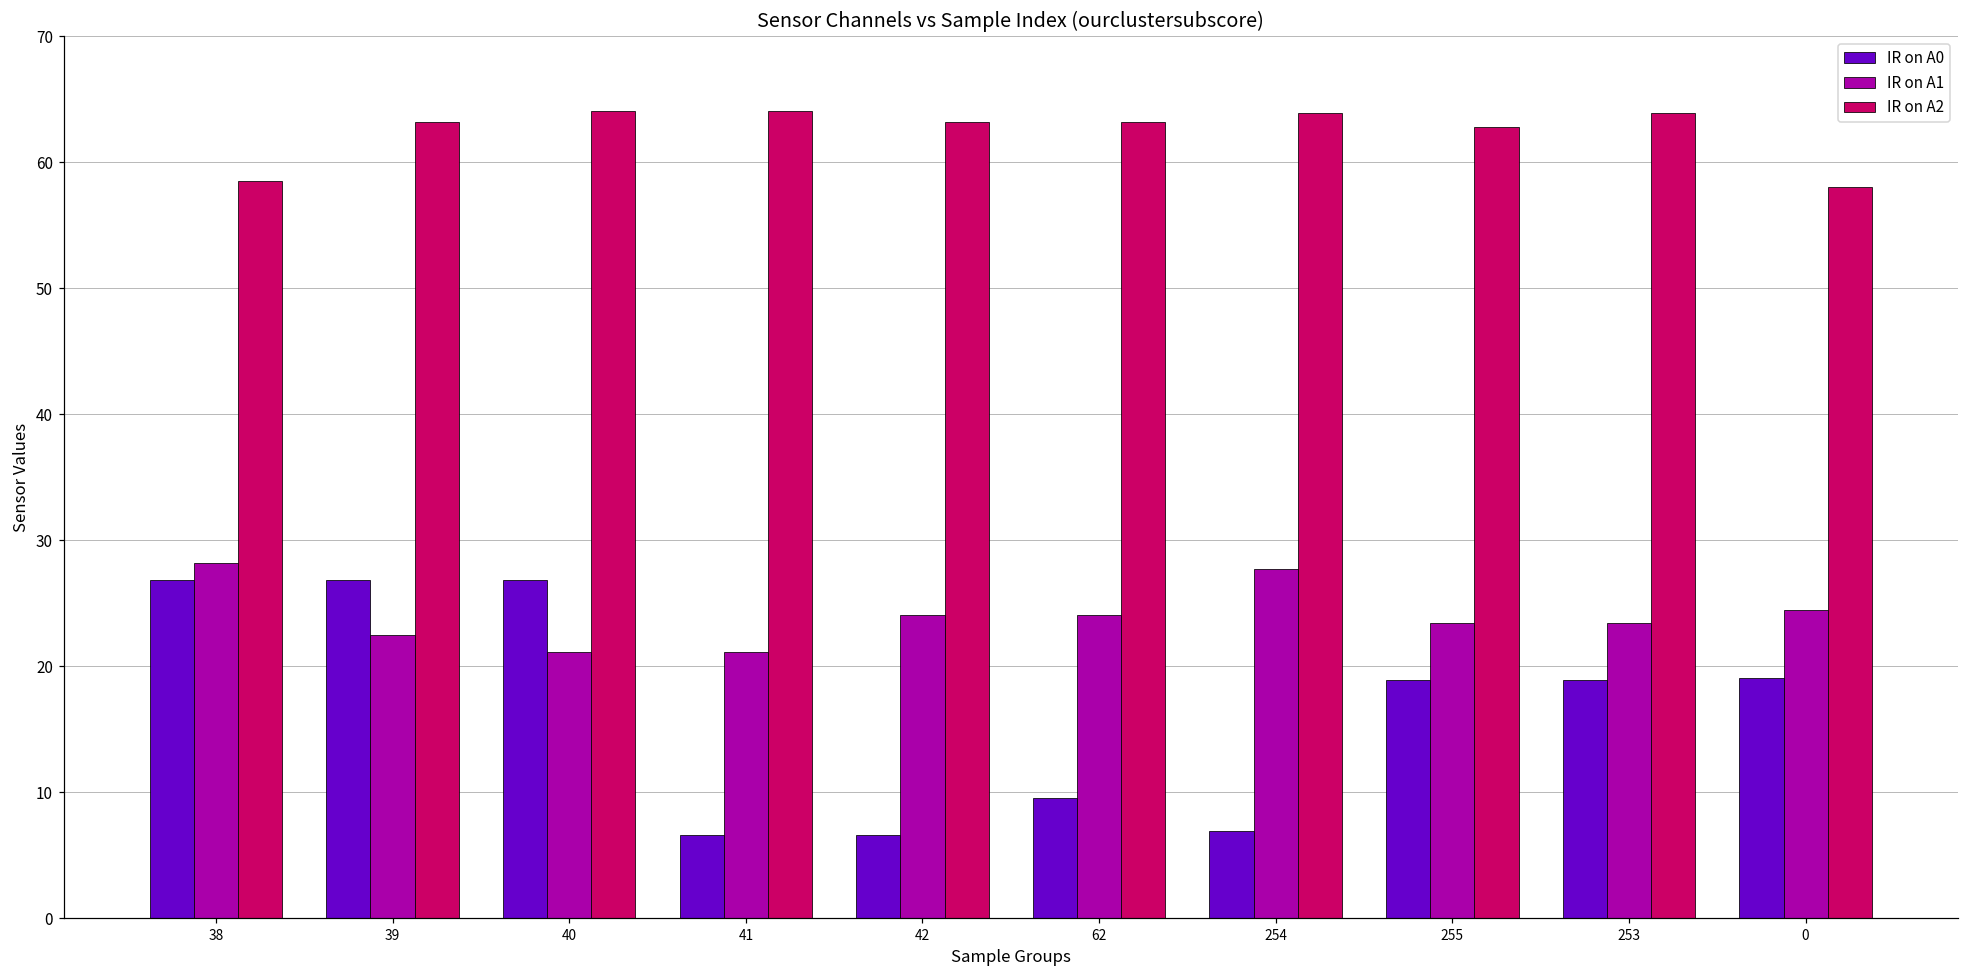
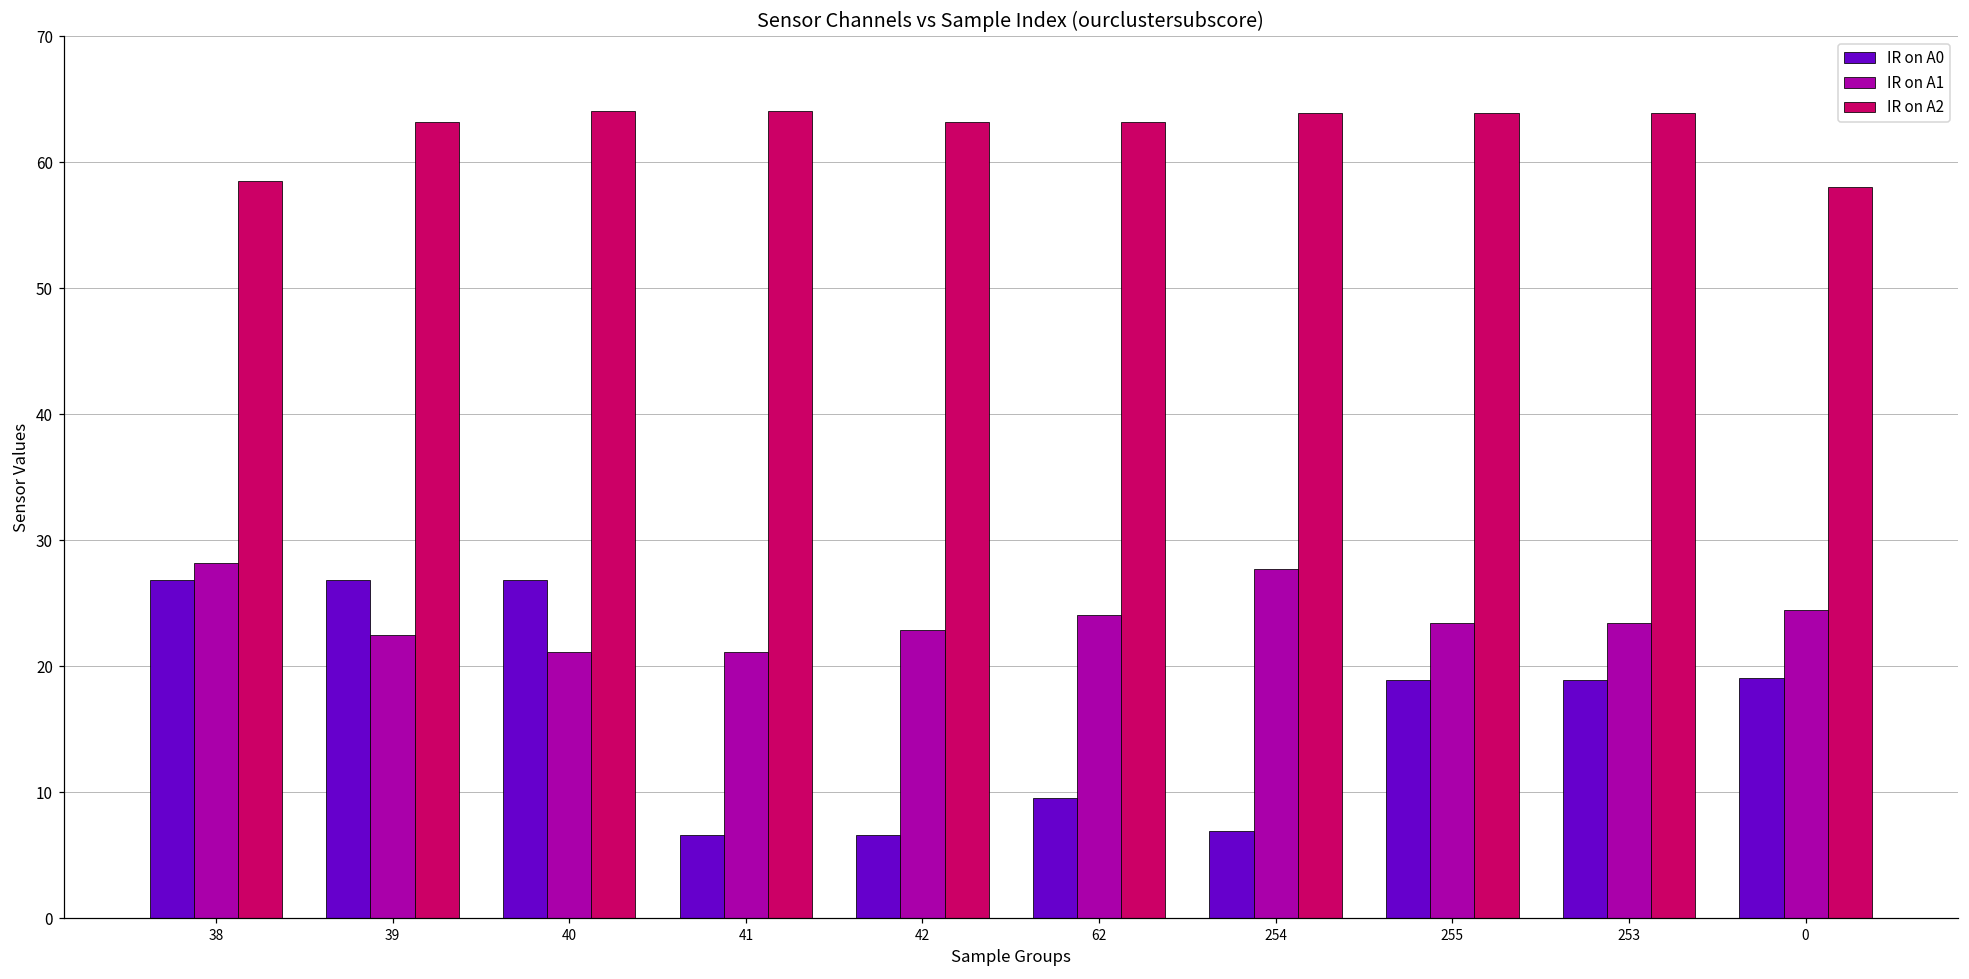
  {
    "IR on A0": {
      "38": 26.8,
      "39": 26.8,
      "40": 26.8,
      "41": 6.6,
      "42": 6.6,
      "62": 9.6,
      "254": 6.9,
      "255": 18.9,
      "253": 18.9,
      "0": 19.1
    },
    "IR on A1": {
      "38": 28.2,
      "39": 22.4,
      "40": 21.1,
      "41": 21.1,
-     "42": 24.0,
+     "42": 22.9,
      "62": 24.0,
      "254": 27.8,
      "255": 23.5,
      "253": 23.5,
      "0": 24.5
    },
    "IR on A2": {
      "38": 58.5,
      "39": 63.2,
      "40": 64.1,
      "41": 64.1,
      "42": 63.2,
      "62": 63.2,
      "254": 63.9,
-     "255": 62.8,
+     "255": 63.9,
      "253": 63.9,
      "0": 58.1
    }
  }
